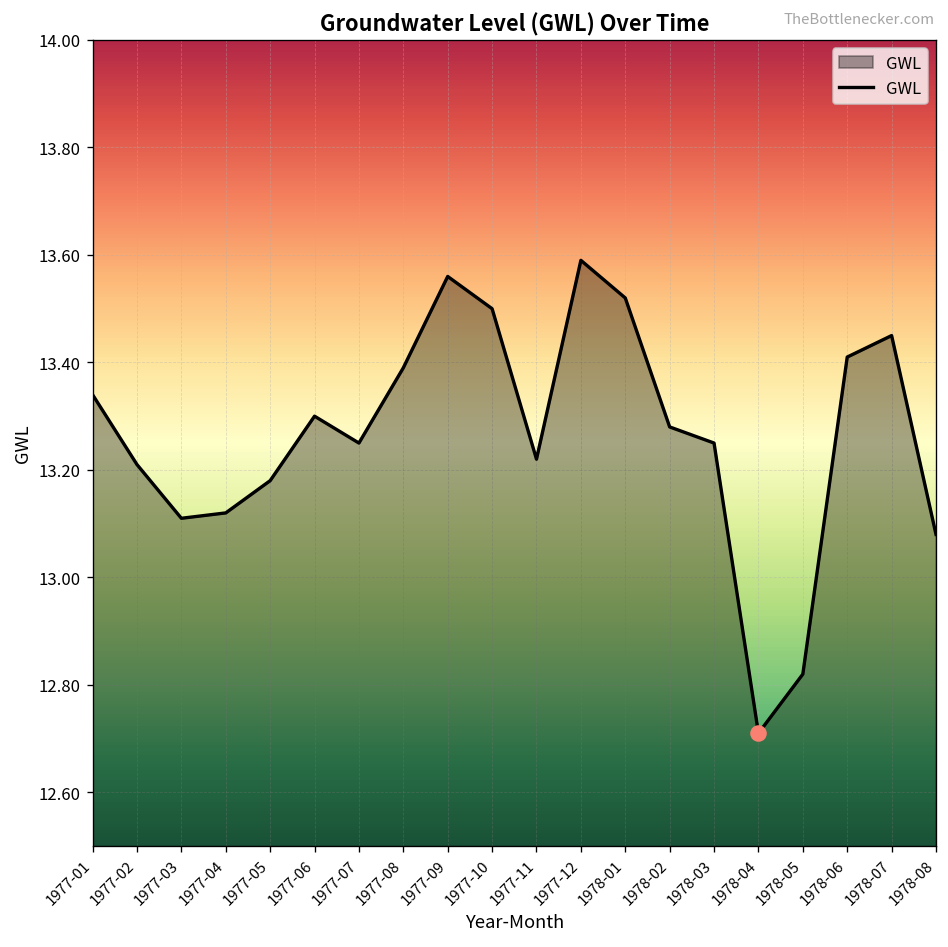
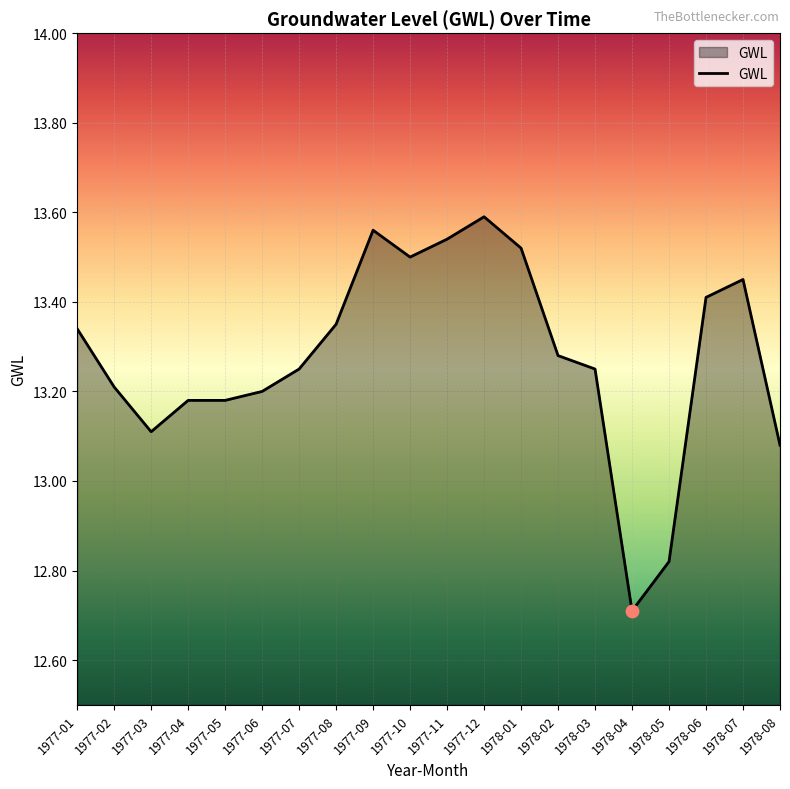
  {
    "GWL": {
      "1977-01": 13.34,
      "1977-02": 13.21,
      "1977-03": 13.11,
-     "1977-04": 13.12,
+     "1977-04": 13.18,
      "1977-05": 13.18,
-     "1977-06": 13.3,
+     "1977-06": 13.2,
      "1977-07": 13.25,
-     "1977-08": 13.39,
+     "1977-08": 13.35,
      "1977-09": 13.56,
      "1977-10": 13.50,
-     "1977-11": 13.22,
+     "1977-11": 13.54,
      "1977-12": 13.59,
      "1978-01": 13.52,
      "1978-02": 13.28,
      "1978-03": 13.25,
      "1978-05": 12.82,
      "1978-06": 13.41,
      "1978-07": 13.45,
      "1978-08": 13.08
    }
  }
